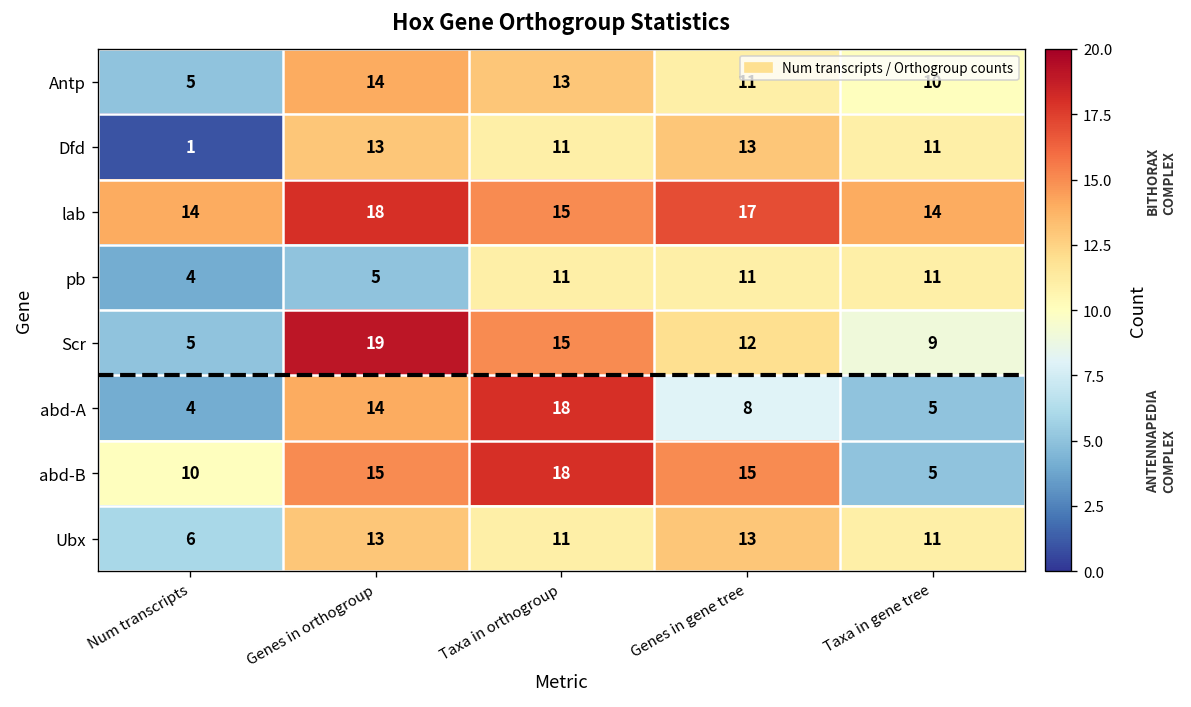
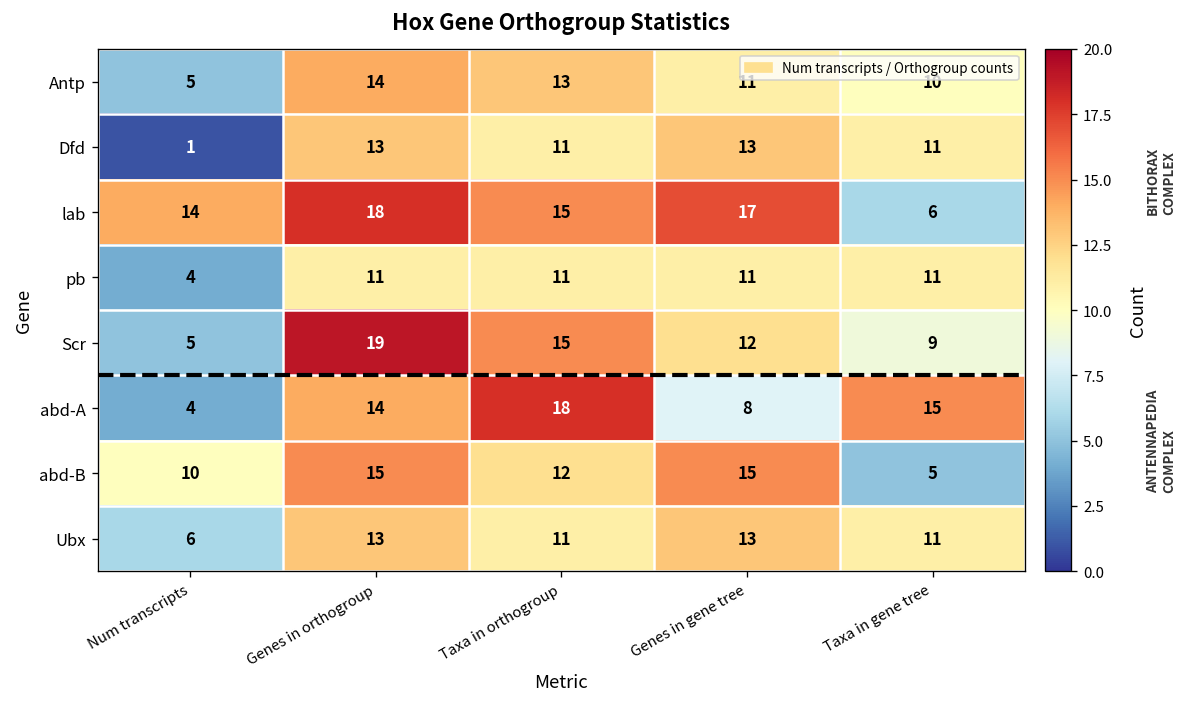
  {
    "Antp": {
      "Num transcripts": 5,
      "Genes in orthogroup": 14,
      "Taxa in orthogroup": 13
    },
    "Dfd": {
      "Num transcripts": 1,
      "Genes in orthogroup": 13,
      "Taxa in orthogroup": 11,
      "Genes in gene tree": 13,
      "Taxa in gene tree": 11
    },
    "lab": {
      "Num transcripts": 14,
      "Genes in orthogroup": 18,
      "Taxa in orthogroup": 15,
      "Genes in gene tree": 17,
-     "Taxa in gene tree": 14
+     "Taxa in gene tree": 6
    },
    "pb": {
      "Num transcripts": 4,
-     "Genes in orthogroup": 5,
+     "Genes in orthogroup": 11,
      "Taxa in orthogroup": 11,
      "Genes in gene tree": 11,
      "Taxa in gene tree": 11
    },
    "Scr": {
      "Num transcripts": 5,
      "Genes in orthogroup": 19,
      "Taxa in orthogroup": 15,
      "Genes in gene tree": 12,
      "Taxa in gene tree": 9
    },
    "abd-A": {
      "Num transcripts": 4,
      "Genes in orthogroup": 14,
      "Taxa in orthogroup": 18,
      "Genes in gene tree": 8,
-     "Taxa in gene tree": 5
+     "Taxa in gene tree": 15
    },
    "abd-B": {
      "Num transcripts": 10,
      "Genes in orthogroup": 15,
-     "Taxa in orthogroup": 18,
+     "Taxa in orthogroup": 12,
      "Genes in gene tree": 15,
      "Taxa in gene tree": 5
    },
    "Ubx": {
      "Num transcripts": 6,
      "Genes in orthogroup": 13,
      "Taxa in orthogroup": 11,
      "Genes in gene tree": 13,
      "Taxa in gene tree": 11
    }
  }
